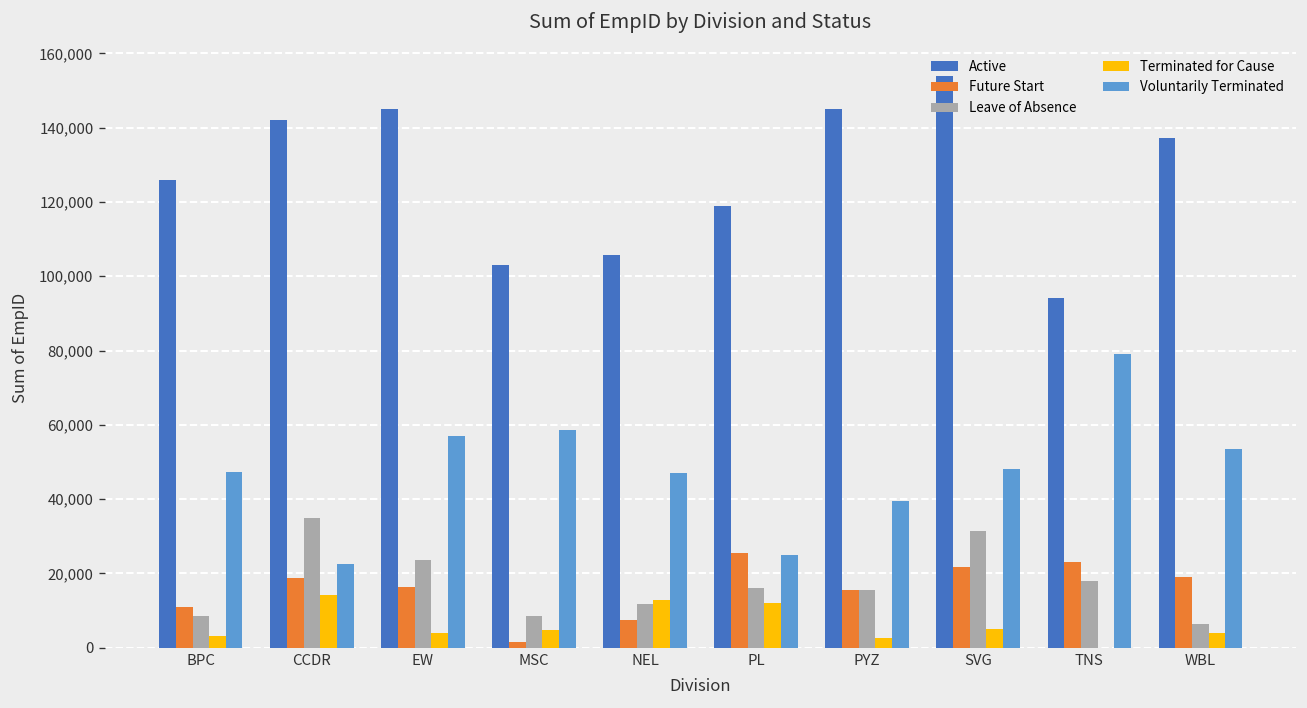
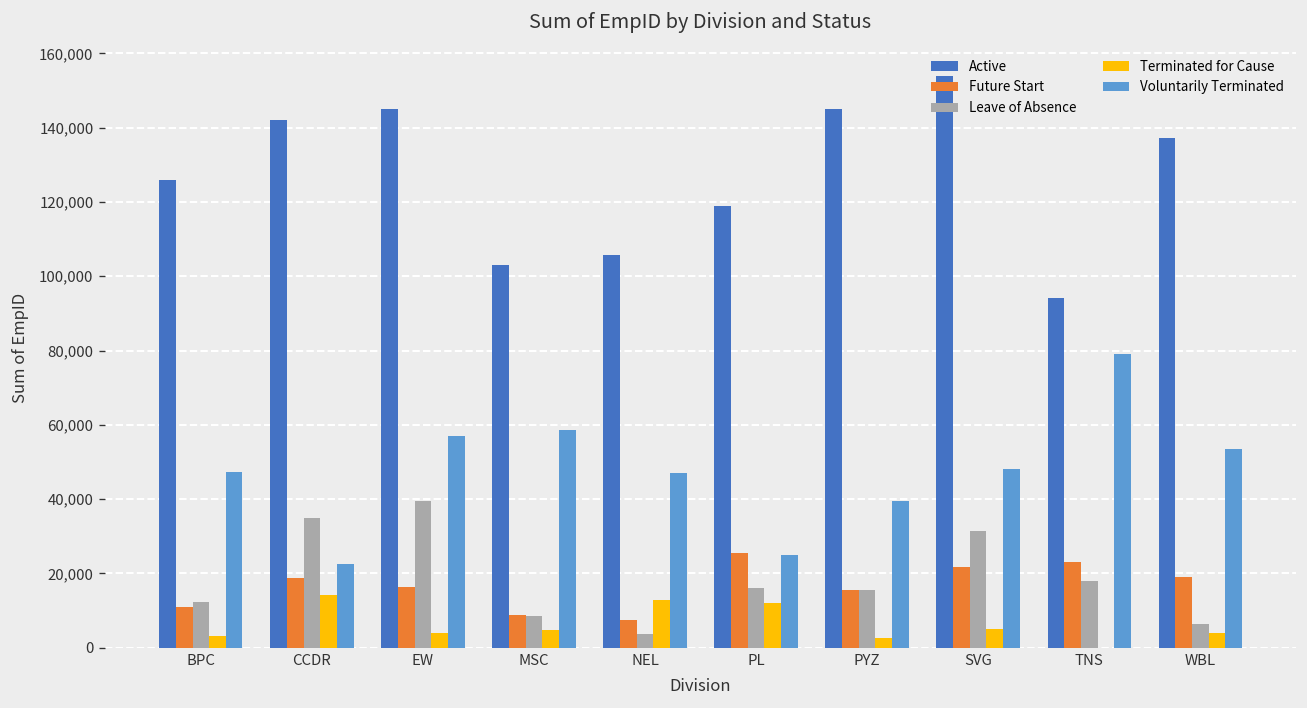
  {
    "Future Start": {
      "BPC": "11,000",
      "CCDR": "19,000",
      "EW": "16,000",
-     "MSC": "1,000",
+     "MSC": "9,000",
      "NEL": "8,000",
      "PL": "25,000",
      "PYZ": "15,000",
      "SVG": "22,000",
      "TNS": "23,000",
      "WBL": "19,000"
    },
    "Leave of Absence": {
-     "BPC": "9,000",
+     "BPC": "12,000",
      "CCDR": "35,000",
-     "EW": "24,000",
+     "EW": "39,000",
      "MSC": "8,000",
-     "NEL": "12,000",
+     "NEL": "4,000",
      "PL": "16,000",
      "PYZ": "15,000",
      "SVG": "31,000",
      "TNS": "18,000",
      "WBL": "7,000"
    },
    "Terminated for Cause": {
      "BPC": "3,000",
      "CCDR": "14,000",
      "EW": "4,000",
      "MSC": "5,000",
      "NEL": "13,000",
      "PL": "12,000",
      "PYZ": "2,000",
      "SVG": "5,000",
      "TNS": "0",
      "WBL": "4,000"
    }
  }
